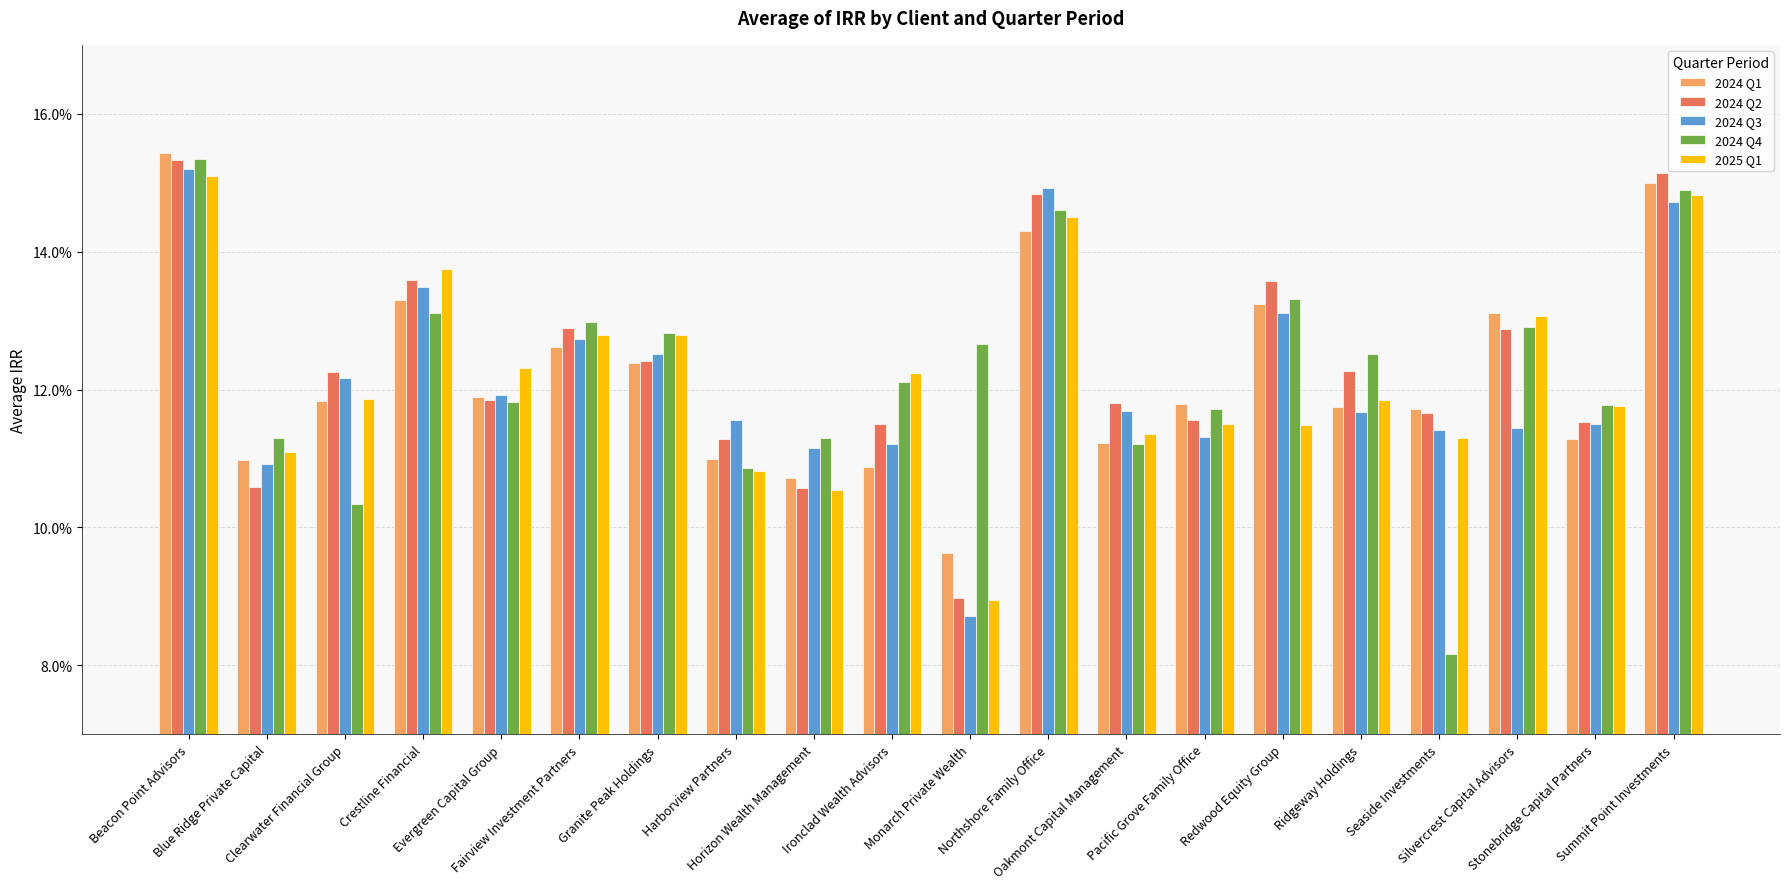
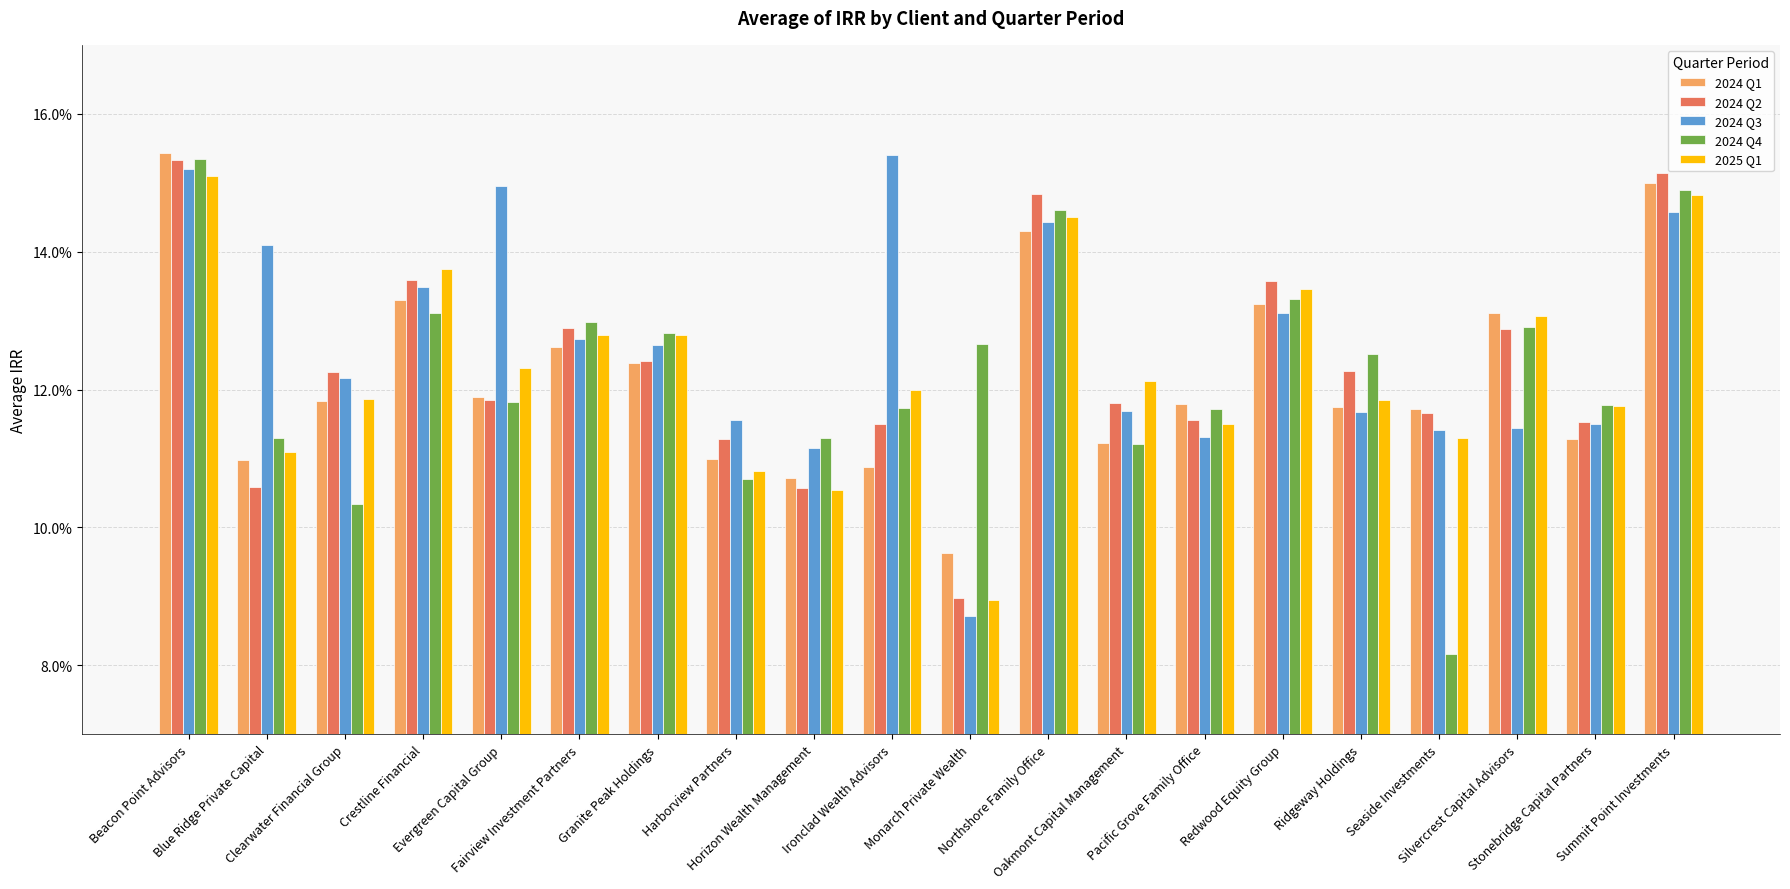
  {
    "2024 Q3": {
      "Beacon Point Advisors": "15.2%",
-     "Blue Ridge Private Capital": "10.9%",
+     "Blue Ridge Private Capital": "14.1%",
      "Clearwater Financial Group": "12.2%",
      "Crestline Financial": "13.5%",
-     "Evergreen Capital Group": "11.9%",
+     "Evergreen Capital Group": "15.0%",
      "Fairview Investment Partners": "12.7%",
-     "Granite Peak Holdings": "12.5%",
+     "Granite Peak Holdings": "12.6%",
      "Harborview Partners": "11.6%",
      "Horizon Wealth Management": "11.2%",
-     "Ironclad Wealth Advisors": "11.2%",
+     "Ironclad Wealth Advisors": "15.4%",
      "Monarch Private Wealth": "8.7%",
-     "Northshore Family Office": "14.9%",
+     "Northshore Family Office": "14.4%",
      "Oakmont Capital Management": "11.7%",
      "Pacific Grove Family Office": "11.3%",
      "Redwood Equity Group": "13.1%",
      "Ridgeway Holdings": "11.7%",
      "Seaside Investments": "11.4%",
      "Silvercrest Capital Advisors": "11.4%",
      "Stonebridge Capital Partners": "11.5%",
-     "Summit Point Investments": "14.7%"
+     "Summit Point Investments": "14.6%"
    },
    "2024 Q4": {
      "Beacon Point Advisors": "15.3%",
      "Blue Ridge Private Capital": "11.3%",
      "Clearwater Financial Group": "10.3%",
      "Crestline Financial": "13.1%",
      "Evergreen Capital Group": "11.8%",
      "Fairview Investment Partners": "13.0%",
      "Granite Peak Holdings": "12.8%",
-     "Harborview Partners": "10.9%",
+     "Harborview Partners": "10.7%",
      "Horizon Wealth Management": "11.3%",
-     "Ironclad Wealth Advisors": "12.1%",
+     "Ironclad Wealth Advisors": "11.7%",
      "Monarch Private Wealth": "12.7%",
      "Northshore Family Office": "14.6%",
      "Oakmont Capital Management": "11.2%",
      "Pacific Grove Family Office": "11.7%",
      "Redwood Equity Group": "13.3%",
      "Ridgeway Holdings": "12.5%",
      "Seaside Investments": "8.2%",
      "Silvercrest Capital Advisors": "12.9%",
      "Stonebridge Capital Partners": "11.8%",
      "Summit Point Investments": "14.9%"
    },
    "2025 Q1": {
      "Beacon Point Advisors": "15.1%",
      "Blue Ridge Private Capital": "11.1%",
      "Clearwater Financial Group": "11.9%",
      "Crestline Financial": "13.8%",
      "Evergreen Capital Group": "12.3%",
      "Fairview Investment Partners": "12.8%",
      "Granite Peak Holdings": "12.8%",
      "Harborview Partners": "10.8%",
      "Horizon Wealth Management": "10.5%",
-     "Ironclad Wealth Advisors": "12.2%",
+     "Ironclad Wealth Advisors": "12.0%",
      "Monarch Private Wealth": "8.9%",
      "Northshore Family Office": "14.5%",
-     "Oakmont Capital Management": "11.3%",
+     "Oakmont Capital Management": "12.1%",
      "Pacific Grove Family Office": "11.5%",
-     "Redwood Equity Group": "11.5%",
+     "Redwood Equity Group": "13.5%",
      "Ridgeway Holdings": "11.8%",
      "Seaside Investments": "11.3%",
      "Silvercrest Capital Advisors": "13.1%",
      "Stonebridge Capital Partners": "11.8%",
      "Summit Point Investments": "14.8%"
    }
  }
